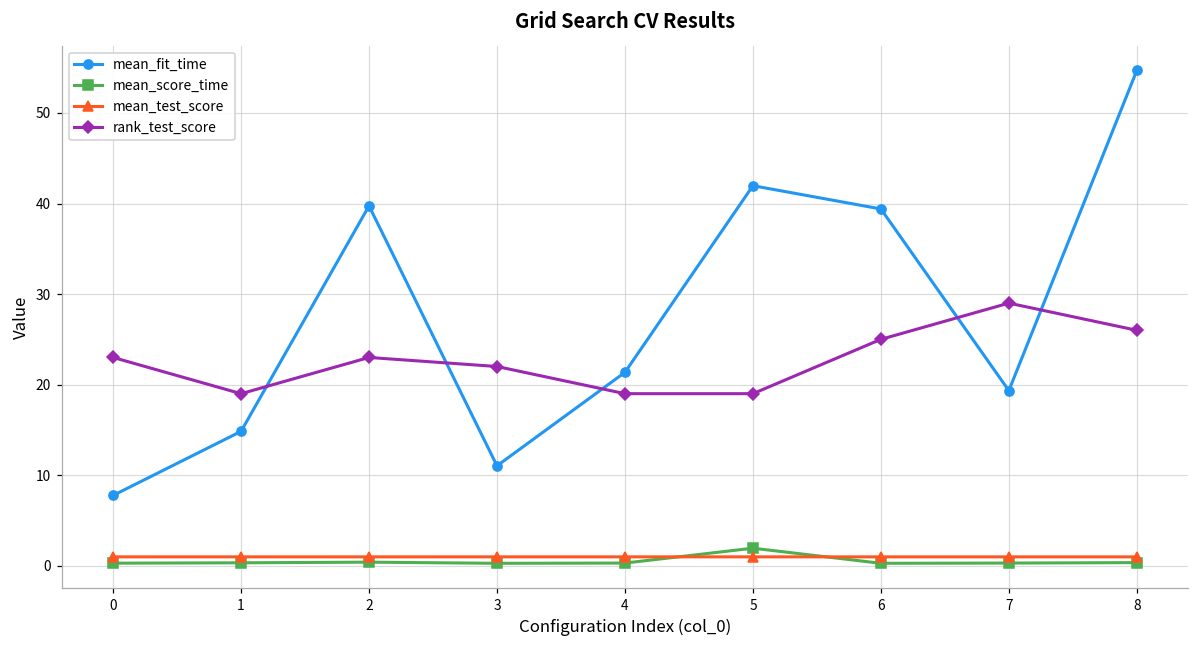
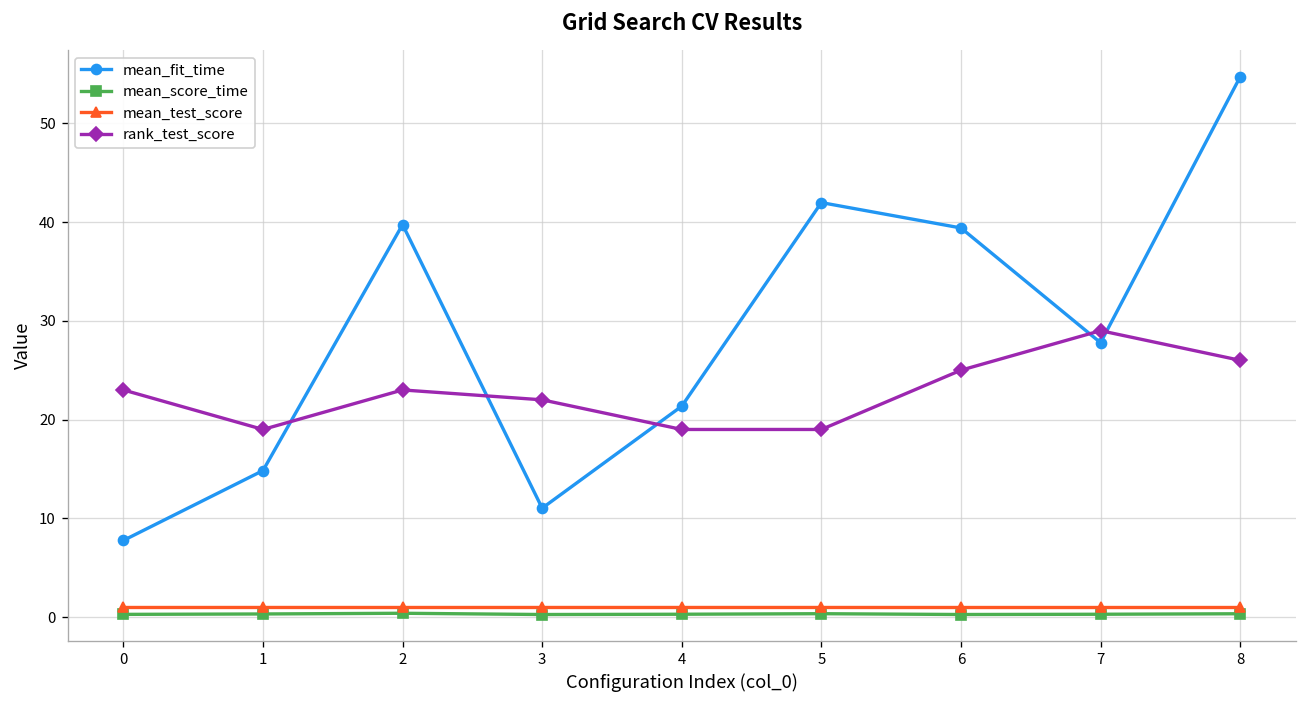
  {
    "mean_fit_time": {
      "0": 8,
      "1": 15,
      "2": 40,
      "3": 11,
      "4": 21,
      "5": 42,
      "6": 39,
-     "7": 19,
+     "7": 28,
      "8": 55
    },
    "mean_score_time": {
      "0": 0,
      "1": 0,
      "2": 0,
      "3": 0,
      "4": 0,
-     "5": 2,
+     "5": 0,
      "6": 0,
      "7": 0,
      "8": 0
    },
    "mean_test_score": {
      "0": 1,
      "1": 1,
      "2": 1,
      "3": 1,
      "4": 1,
      "5": 1,
      "6": 1,
      "7": 1,
      "8": 1
    },
    "rank_test_score": {
      "0": 23,
      "1": 19,
      "2": 23,
      "3": 22,
      "4": 19,
      "5": 19,
      "6": 25,
      "7": 29,
      "8": 26
    }
  }
